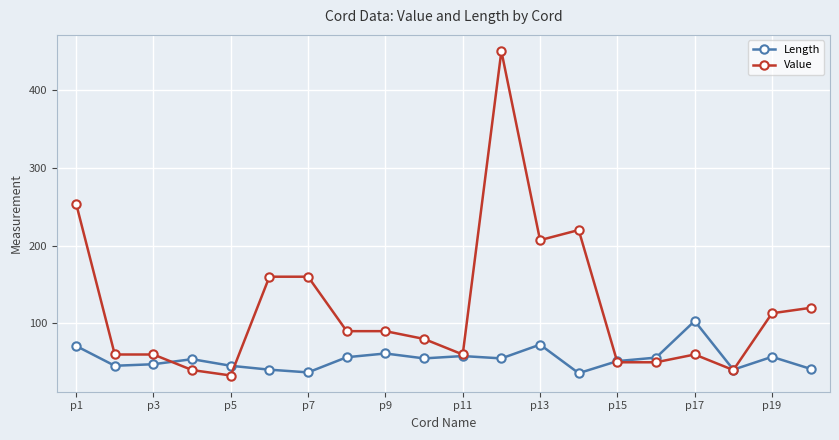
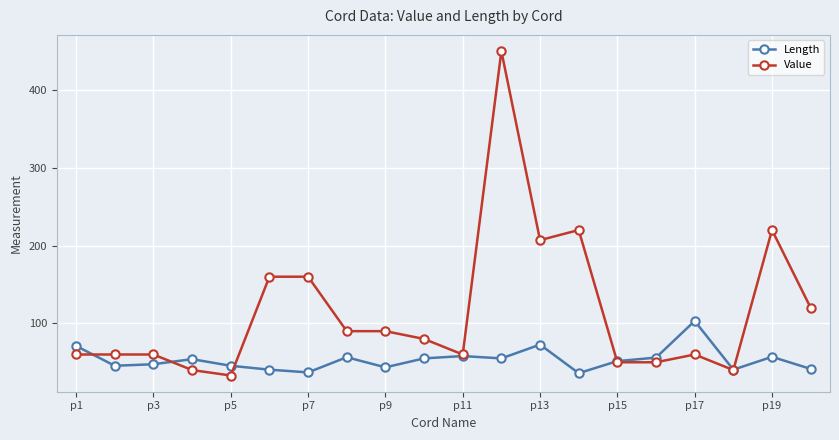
  {
    "Length": {
      "p1": 70,
      "p3": 50,
      "p5": 50,
      "p7": 40,
-     "p9": 60,
+     "p9": 40,
      "p13": 70,
      "p17": 100,
      "p19": 60
    },
    "Value": {
-     "p1": 250,
+     "p1": 60,
      "p3": 60,
      "p5": 30,
      "p7": 160,
      "p9": 90,
      "p13": 210,
      "p17": 60,
-     "p19": 110
+     "p19": 220
    }
  }
